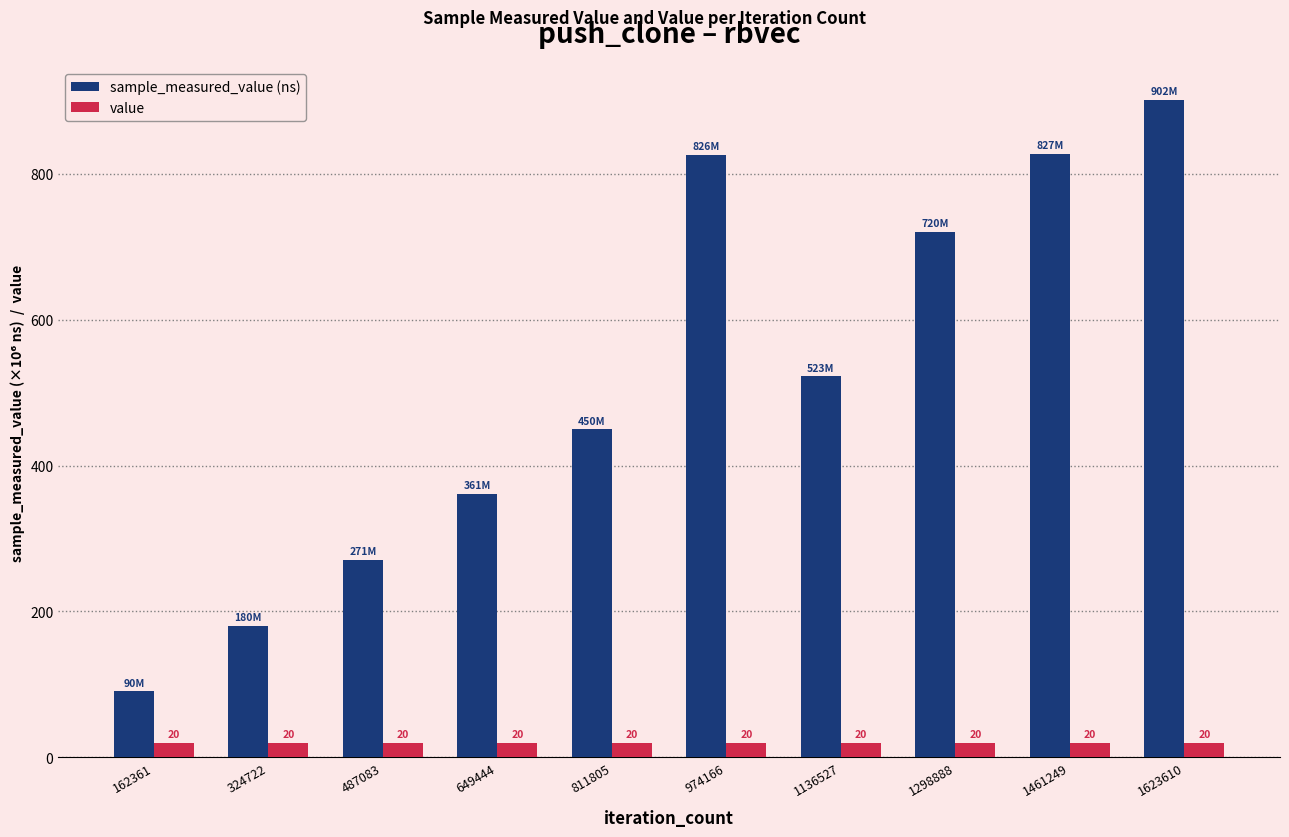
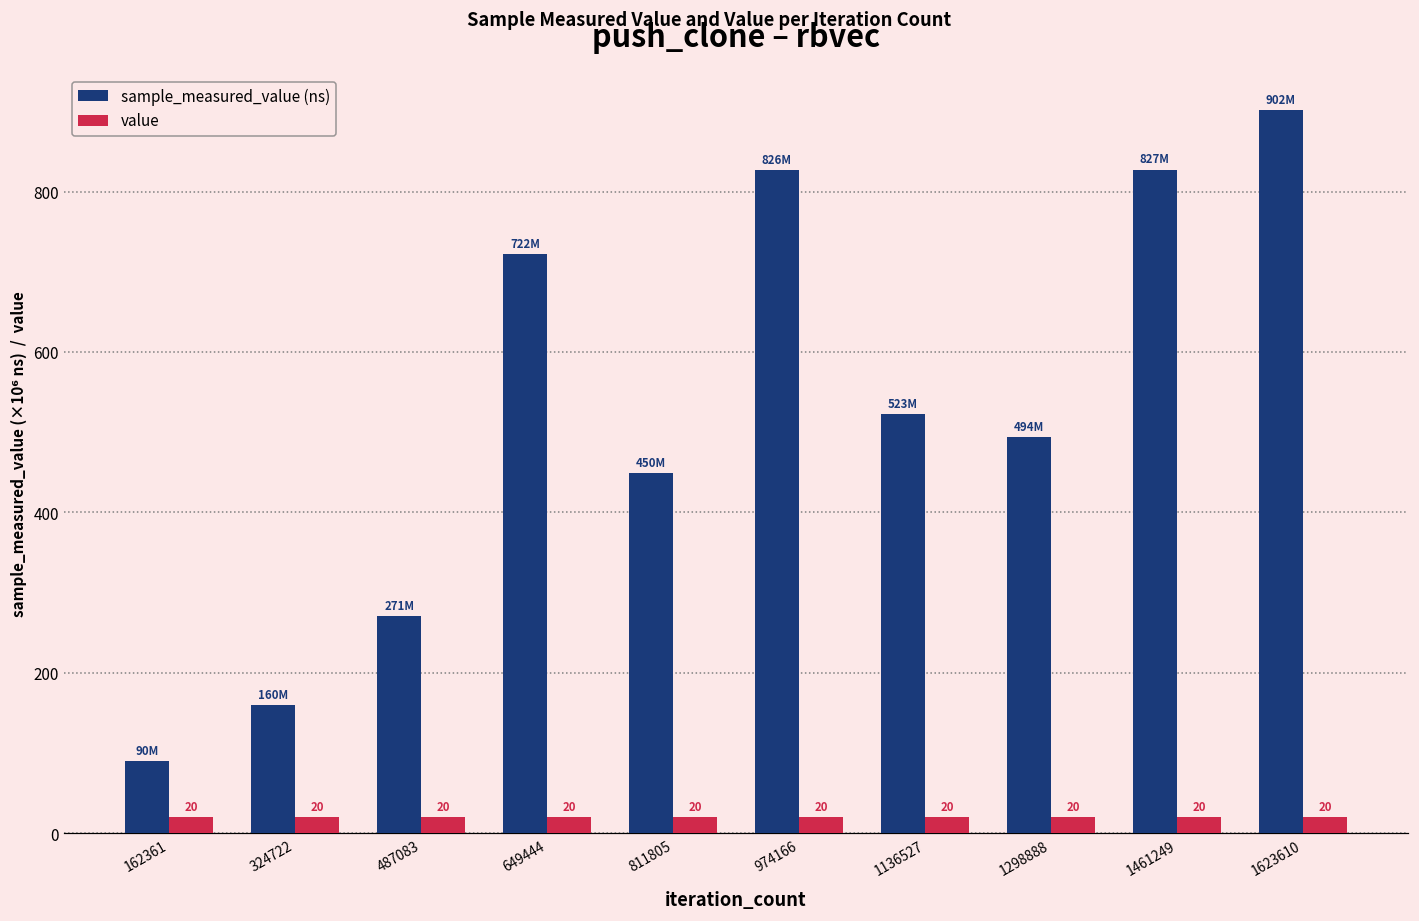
  {
    "sample_measured_value (ns)": {
      "162361": "90M",
-     "324722": "180M",
+     "324722": "160M",
      "487083": "271M",
-     "649444": "361M",
+     "649444": "722M",
      "811805": "450M",
      "974166": "826M",
      "1136527": "523M",
-     "1298888": "720M",
+     "1298888": "494M",
      "1461249": "827M",
      "1623610": "902M"
    },
    "value": {
      "162361": "20",
      "324722": "20",
      "487083": "20",
      "649444": "20",
      "811805": "20",
      "974166": "20",
      "1136527": "20",
      "1298888": "20",
      "1461249": "20",
      "1623610": "20"
    }
  }
